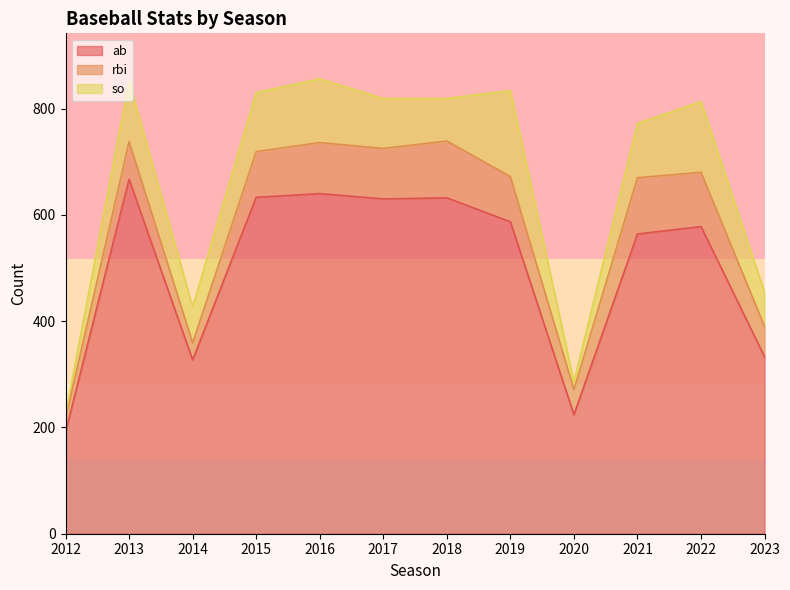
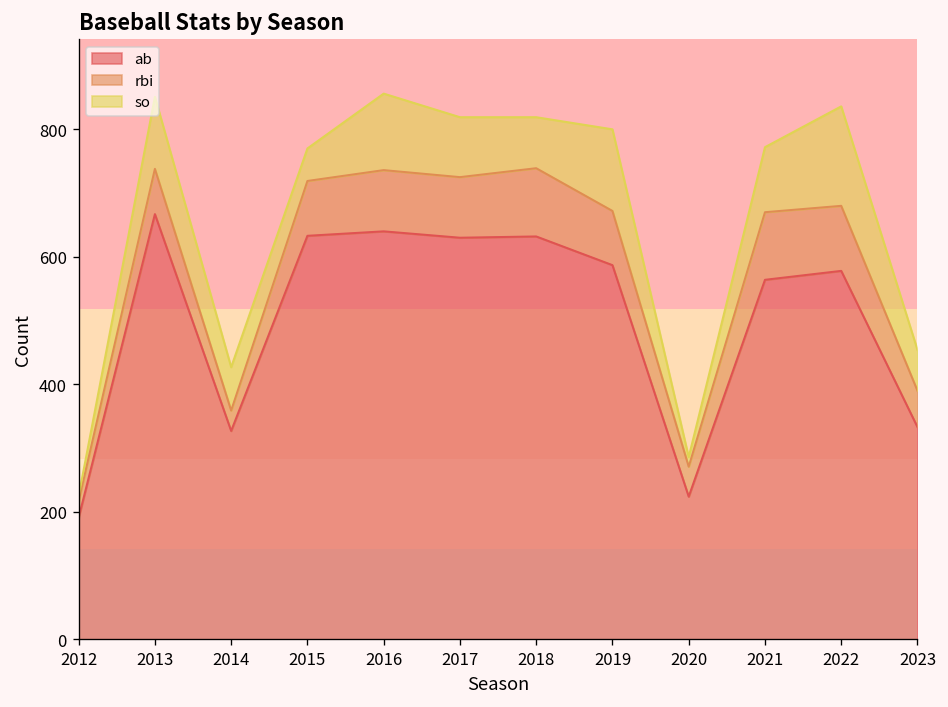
  {
    "so": {
      "2012": 10,
      "2014": 70,
-     "2015": 110,
+     "2015": 50,
      "2016": 120,
      "2017": 90,
      "2018": 80,
-     "2019": 160,
+     "2019": 130,
      "2020": 20,
      "2021": 100,
-     "2022": 130,
+     "2022": 160,
      "2023": 60
    }
  }
